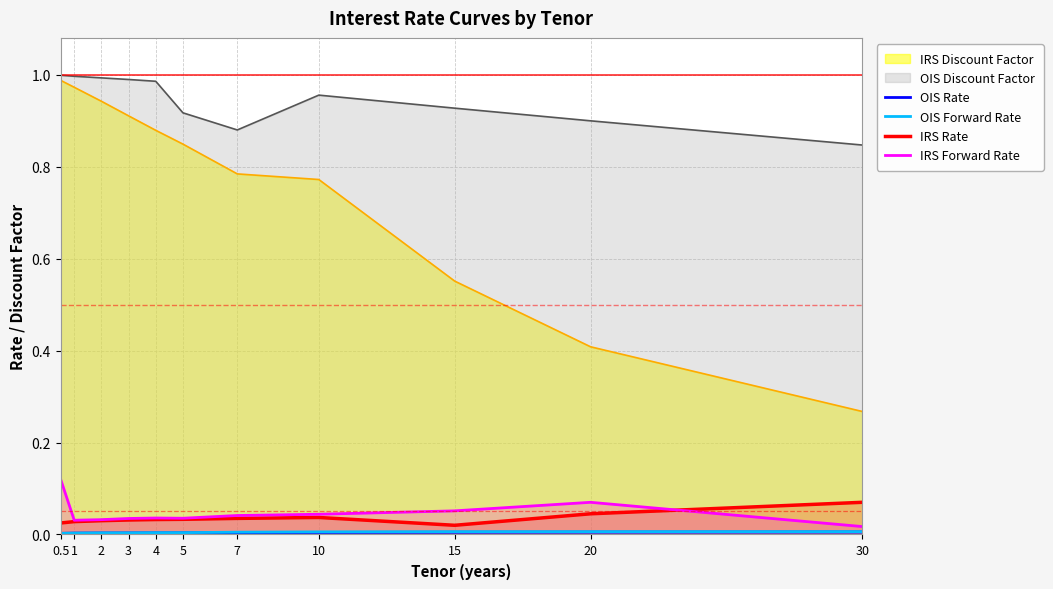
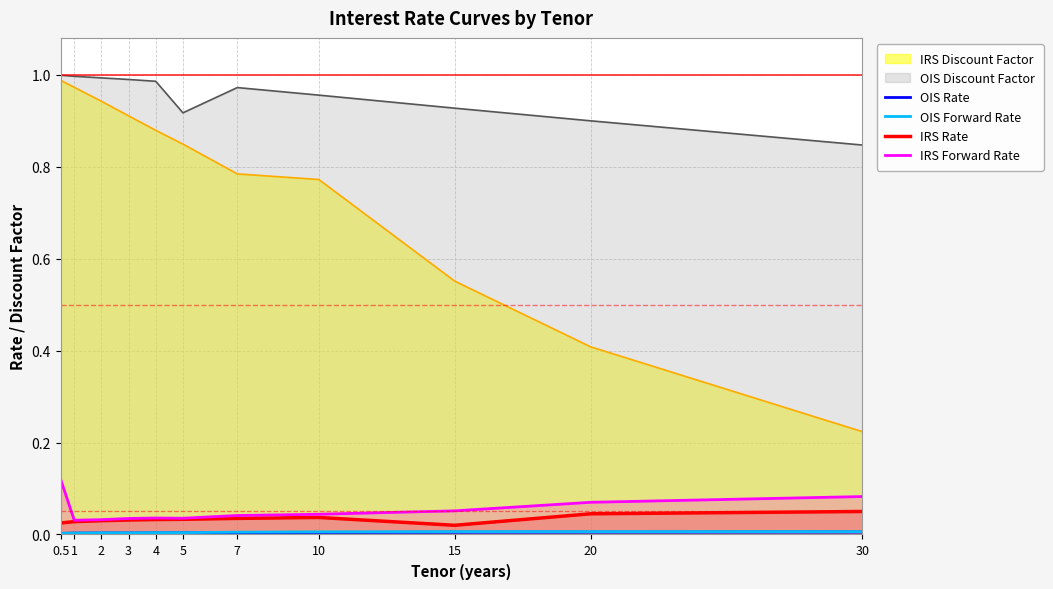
  {
    "IRS Discount Factor": {
      "0.5": 0.99,
      "1": 0.97,
      "2": 0.94,
      "3": 0.91,
      "4": 0.88,
      "5": 0.85,
      "7": 0.78,
      "10": 0.77,
      "15": 0.55,
      "20": 0.41,
-     "30": 0.27
+     "30": 0.22
    },
    "OIS Discount Factor": {
      "0.5": 1.00,
      "1": 1.00,
      "2": 0.99,
      "3": 0.99,
      "4": 0.99,
      "5": 0.92,
-     "7": 0.88,
+     "7": 0.97,
      "10": 0.96,
      "15": 0.93,
      "20": 0.90,
      "30": 0.85
    },
    "IRS Rate": {
      "0.5": 0.03,
      "7": 0.04,
      "10": 0.04,
      "15": 0.02,
      "20": 0.05,
-     "30": 0.07
+     "30": 0.05
    },
    "IRS Forward Rate": {
      "0.5": 0.12,
      "7": 0.04,
      "10": 0.04,
      "15": 0.05,
      "20": 0.07,
-     "30": 0.02
+     "30": 0.08
    }
  }
